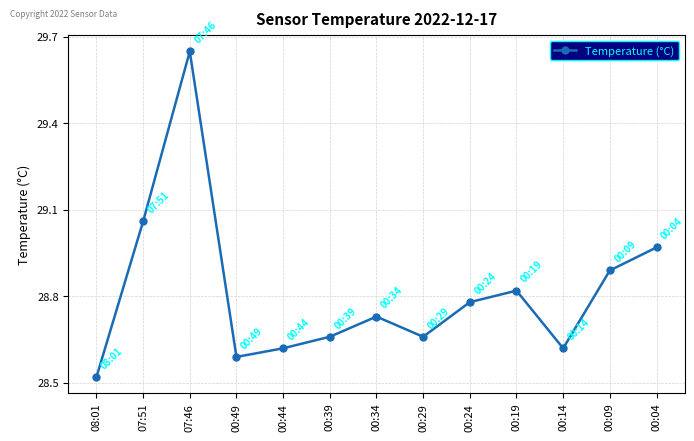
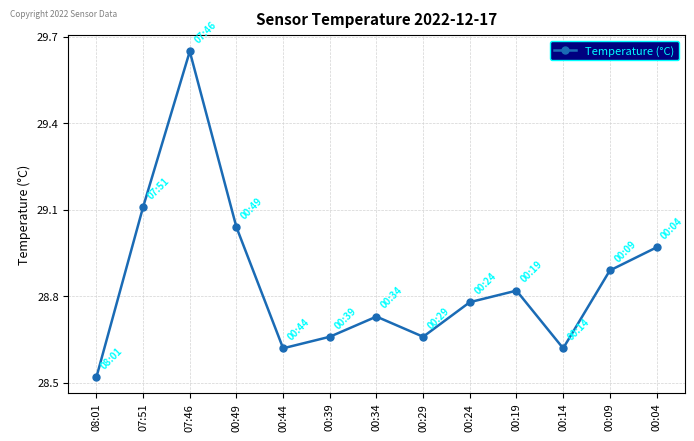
  {
-   "07:51": 29.06,
-   "00:49": 28.59
+   "07:51": 29.11,
+   "00:49": 29.04
  }
